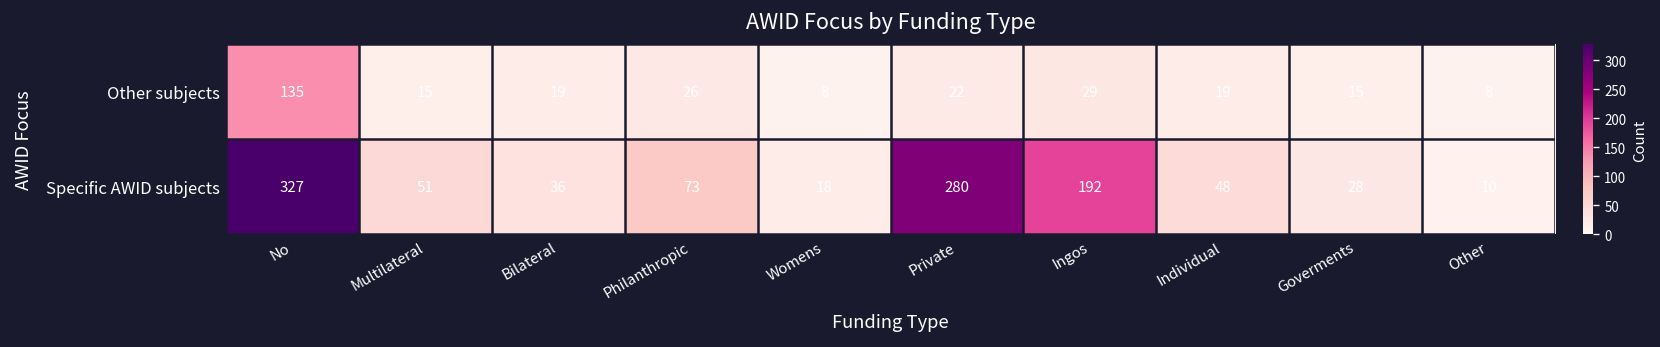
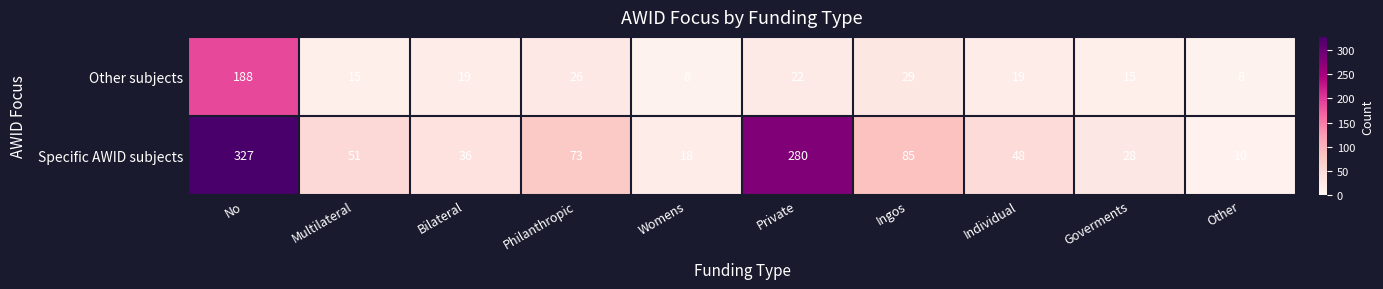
  {
    "Other subjects": {
-     "No": 135
+     "No": 188
    },
    "Specific AWID subjects": {
      "No": 327,
      "Philanthropic": 73,
      "Private": 280,
-     "Ingos": 192
+     "Ingos": 85
    }
  }
